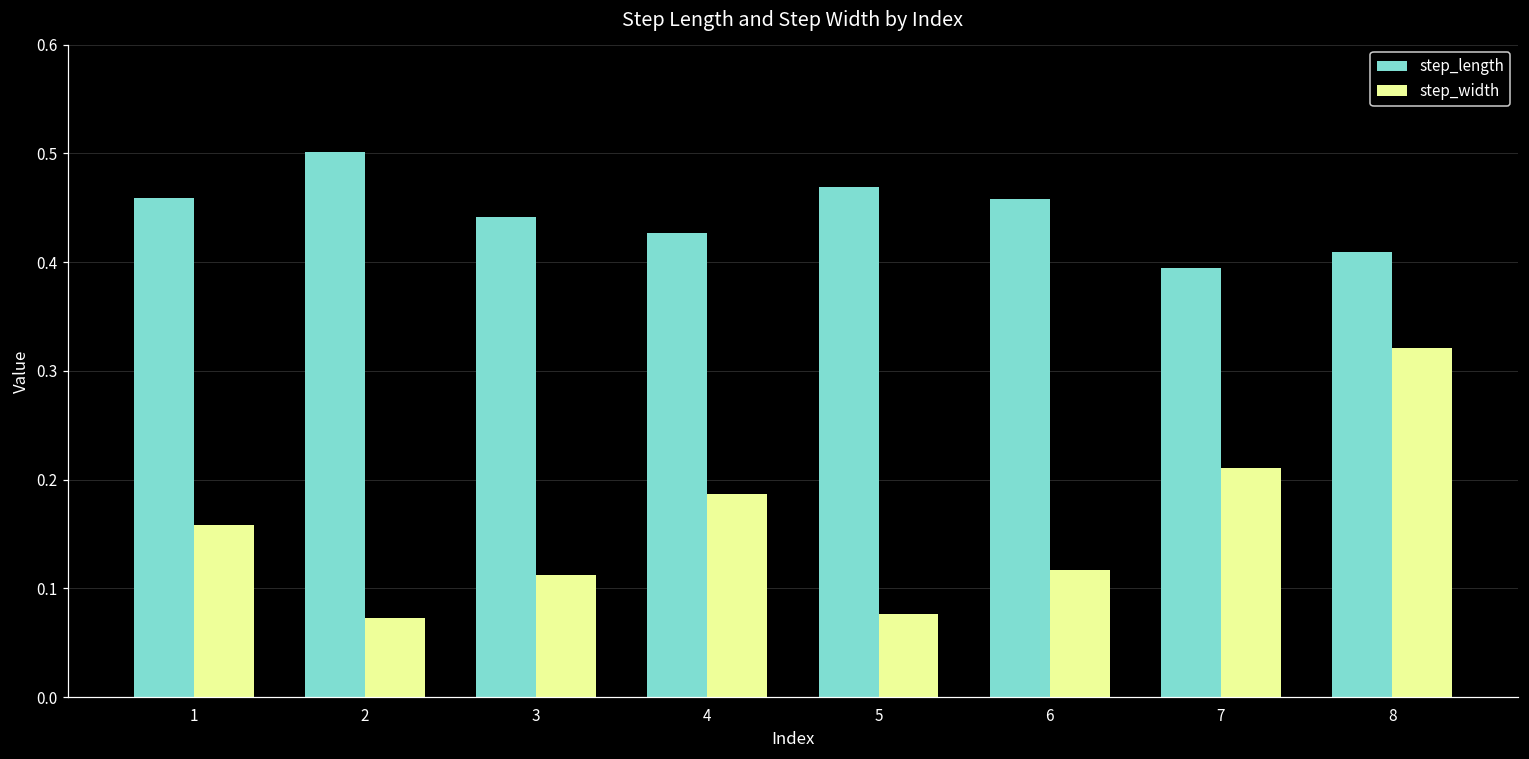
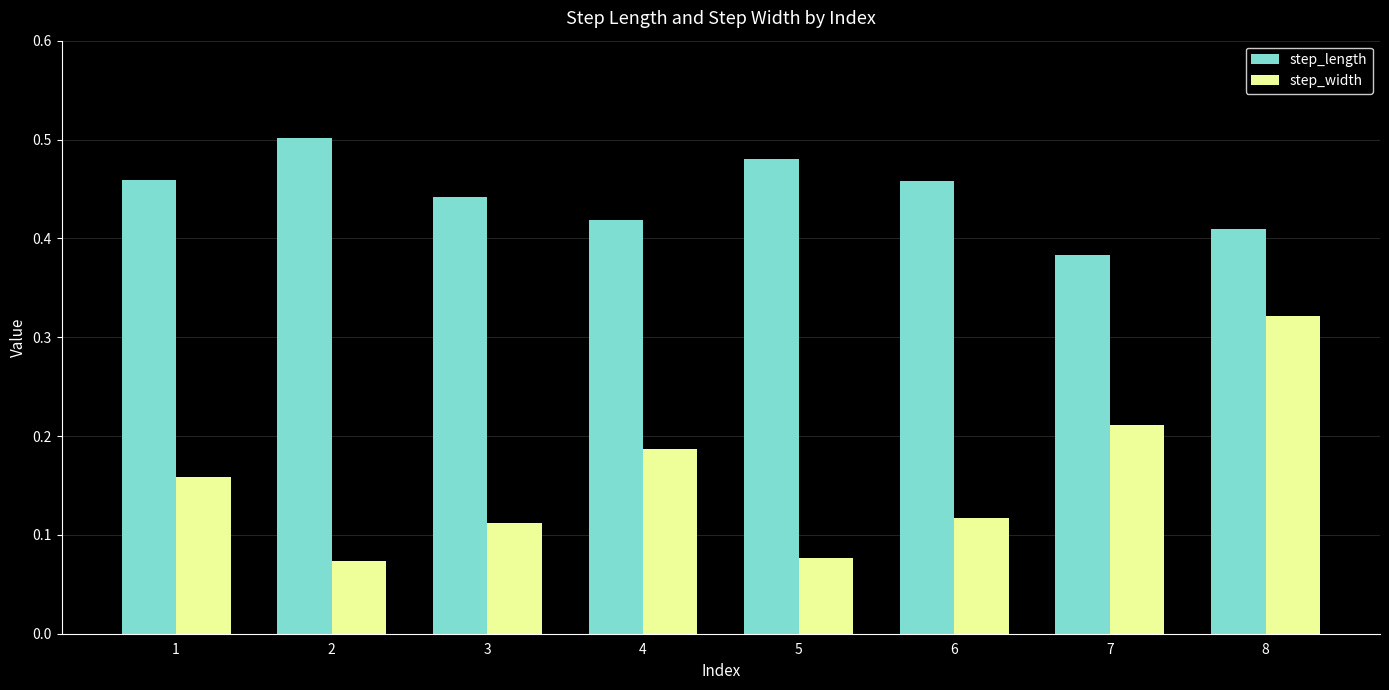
  {
    "step_length": {
      "1": 0.46,
      "2": 0.50,
      "3": 0.44,
-     "4": 0.43,
-     "5": 0.47,
+     "4": 0.42,
+     "5": 0.48,
      "6": 0.46,
-     "7": 0.39,
+     "7": 0.38,
      "8": 0.41
    },
    "step_width": {
      "1": 0.16,
      "2": 0.07,
      "3": 0.11,
      "4": 0.19,
      "5": 0.08,
      "6": 0.12,
      "7": 0.21,
      "8": 0.32
    }
  }
